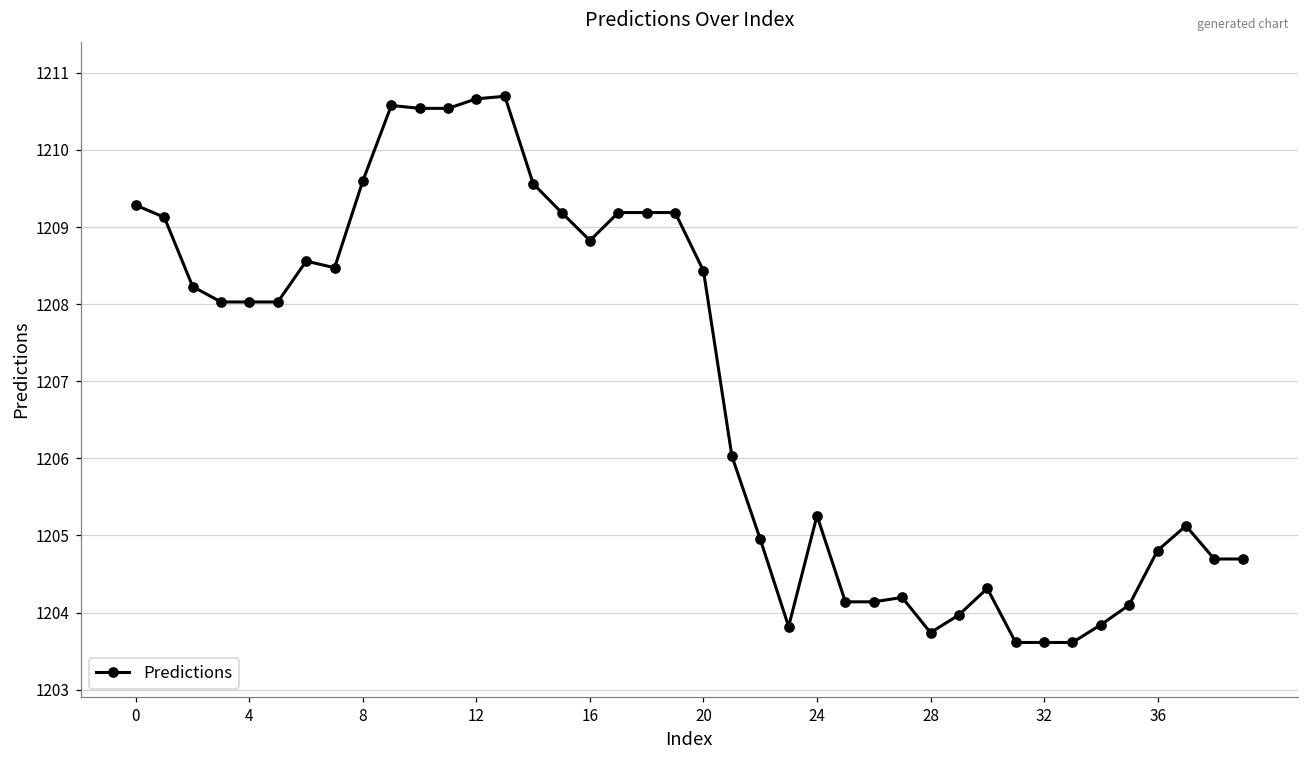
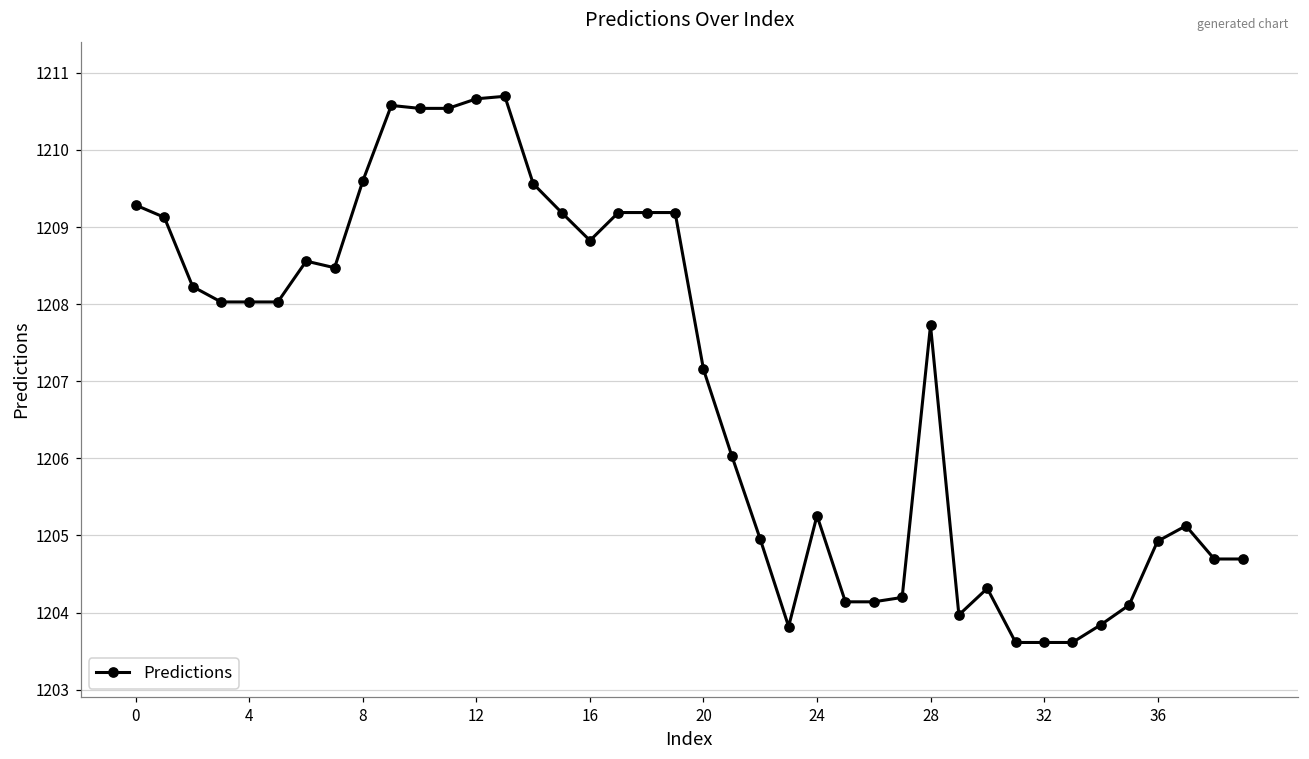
  {
    "0": 1209.3,
    "4": 1208.0,
    "8": 1209.6,
    "12": 1210.7,
    "16": 1208.8,
-   "20": 1208.4,
+   "20": 1207.2,
    "24": 1205.3,
-   "28": 1203.7,
+   "28": 1207.7,
    "32": 1203.6,
-   "36": 1204.8
+   "36": 1204.9
  }
